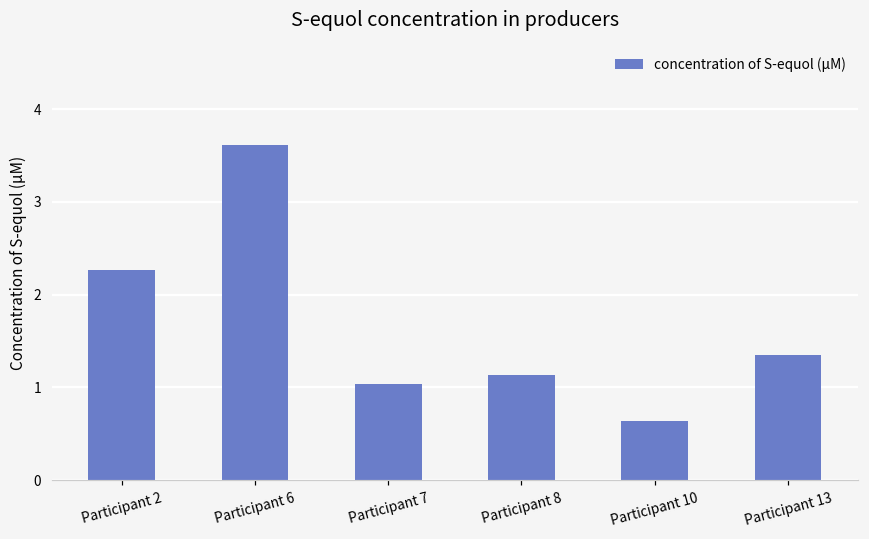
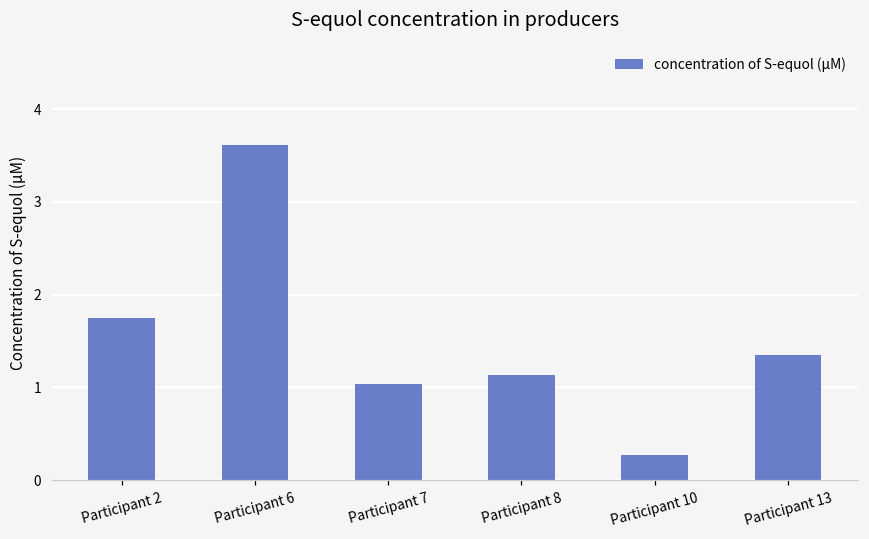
  {
-   "Participant 2": 2.3,
+   "Participant 2": 1.8,
    "Participant 6": 3.6,
    "Participant 7": 1.0,
    "Participant 8": 1.1,
-   "Participant 10": 0.6,
+   "Participant 10": 0.3,
    "Participant 13": 1.4
  }
